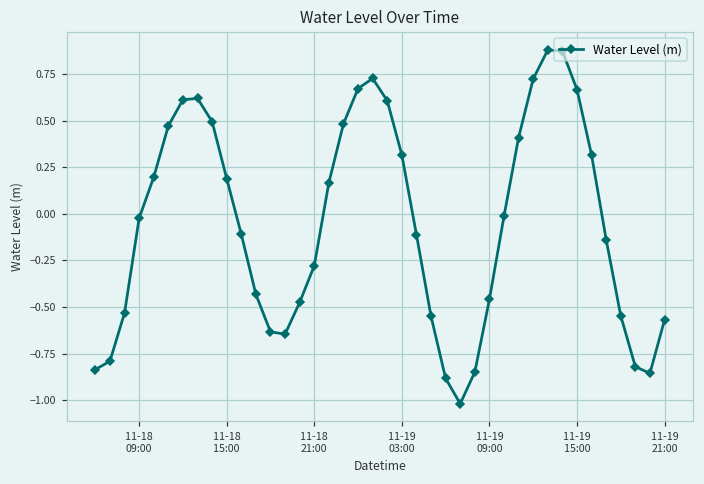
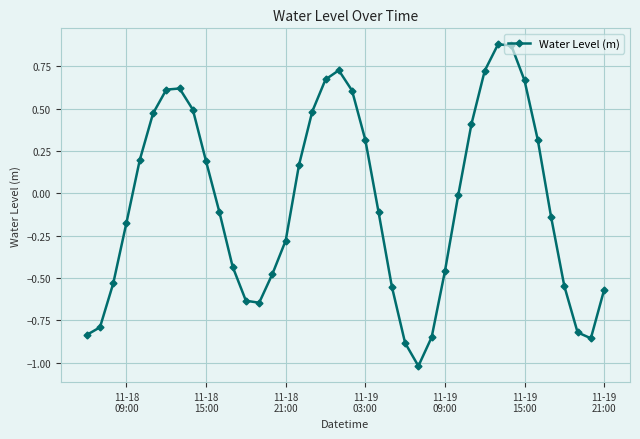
  {
-   "11-18 09:00": -0.02,
+   "11-18 09:00": -0.17,
    "11-18 15:00": 0.19,
    "11-18 21:00": -0.28,
    "11-19 03:00": 0.32,
    "11-19 09:00": -0.46,
    "11-19 15:00": 0.67,
    "11-19 21:00": -0.57
  }
